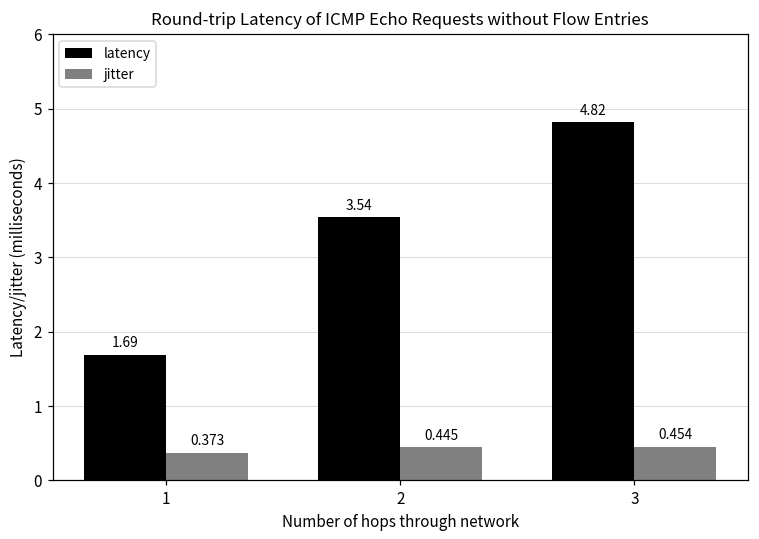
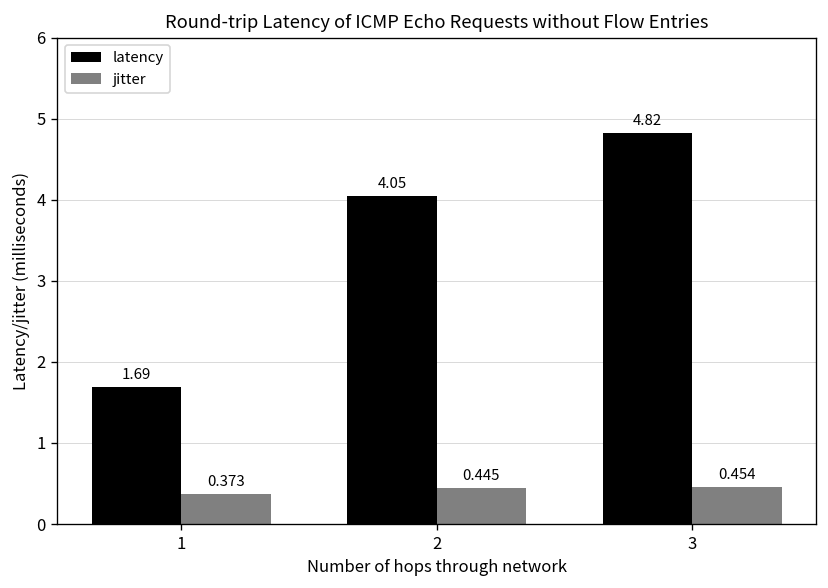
  {
    "latency": {
      "1": 1.69,
-     "2": 3.54,
+     "2": 4.05,
      "3": 4.82
    },
    "jitter": {
      "1": 0.373,
      "2": 0.445,
      "3": 0.454
    }
  }
